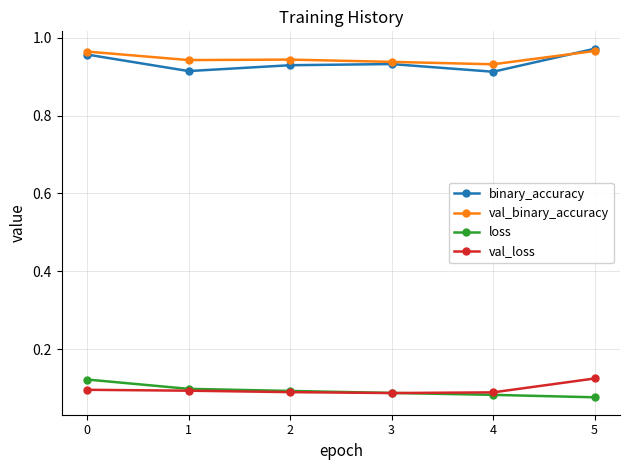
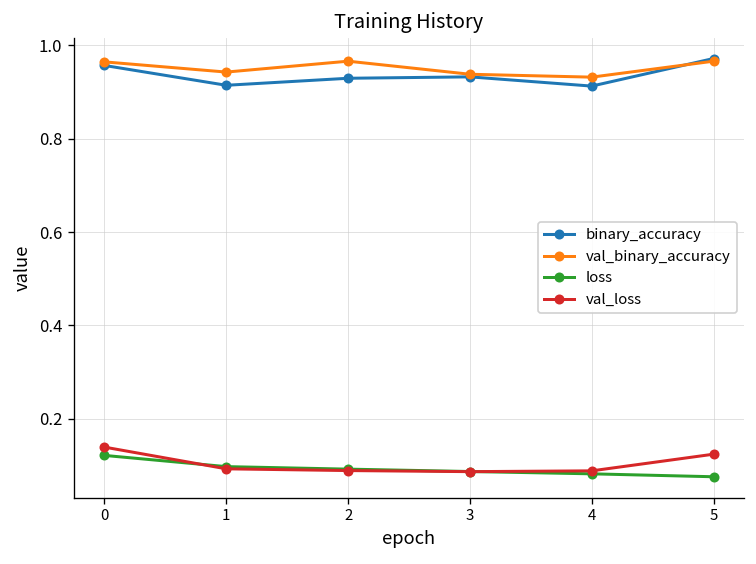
  {
    "binary_accuracy": {
      "0": 0.96,
      "1": 0.91,
      "2": 0.93,
      "4": 0.91
    },
    "val_binary_accuracy": {
      "0": 0.96,
      "1": 0.94,
-     "2": 0.94,
+     "2": 0.97,
      "4": 0.93
    },
    "loss": {
      "0": 0.12,
      "5": 0.08
    },
    "val_loss": {
-     "0": 0.10,
+     "0": 0.14,
      "5": 0.12
    }
  }
